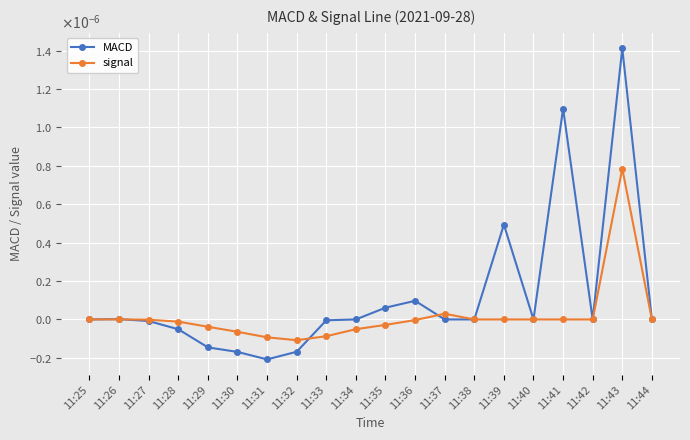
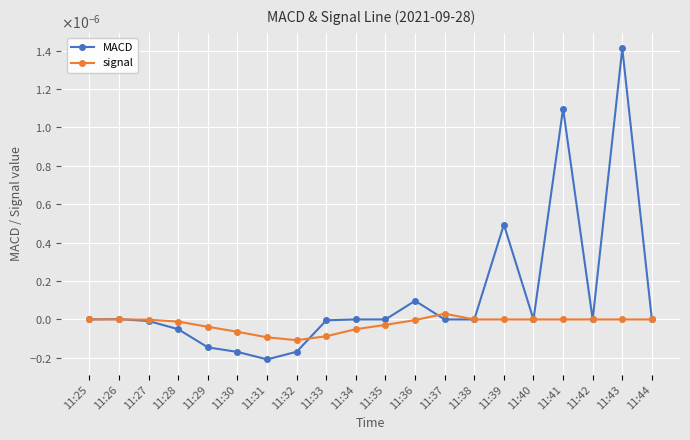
  {
    "MACD": {
      "11:28": -0.00000005,
      "11:29": -0.00000015,
      "11:30": -0.00000017,
      "11:31": -0.0000002,
      "11:32": -0.00000017,
      "11:33": 0.0000000,
      "11:34": 0.0000000,
-     "11:35": 0.0000001,
+     "11:35": 0.0000000,
      "11:36": 0.0000001,
      "11:37": 0.0000000,
      "11:39": 0.0000005,
      "11:41": 0.0000011,
      "11:43": 0.0000014
    },
    "signal": {
      "11:28": 0.000000,
      "11:29": -0.00000004,
      "11:30": -0.00000006,
      "11:31": -0.00000009,
      "11:32": -0.00000011,
      "11:33": -0.00000009,
      "11:34": -0.00000005,
      "11:35": -0.00000003,
      "11:36": 0.000000,
      "11:37": 0.00000003,
      "11:39": 0.000000,
      "11:41": 0.000000,
-     "11:43": 0.000001
+     "11:43": 0.000000
    }
  }
